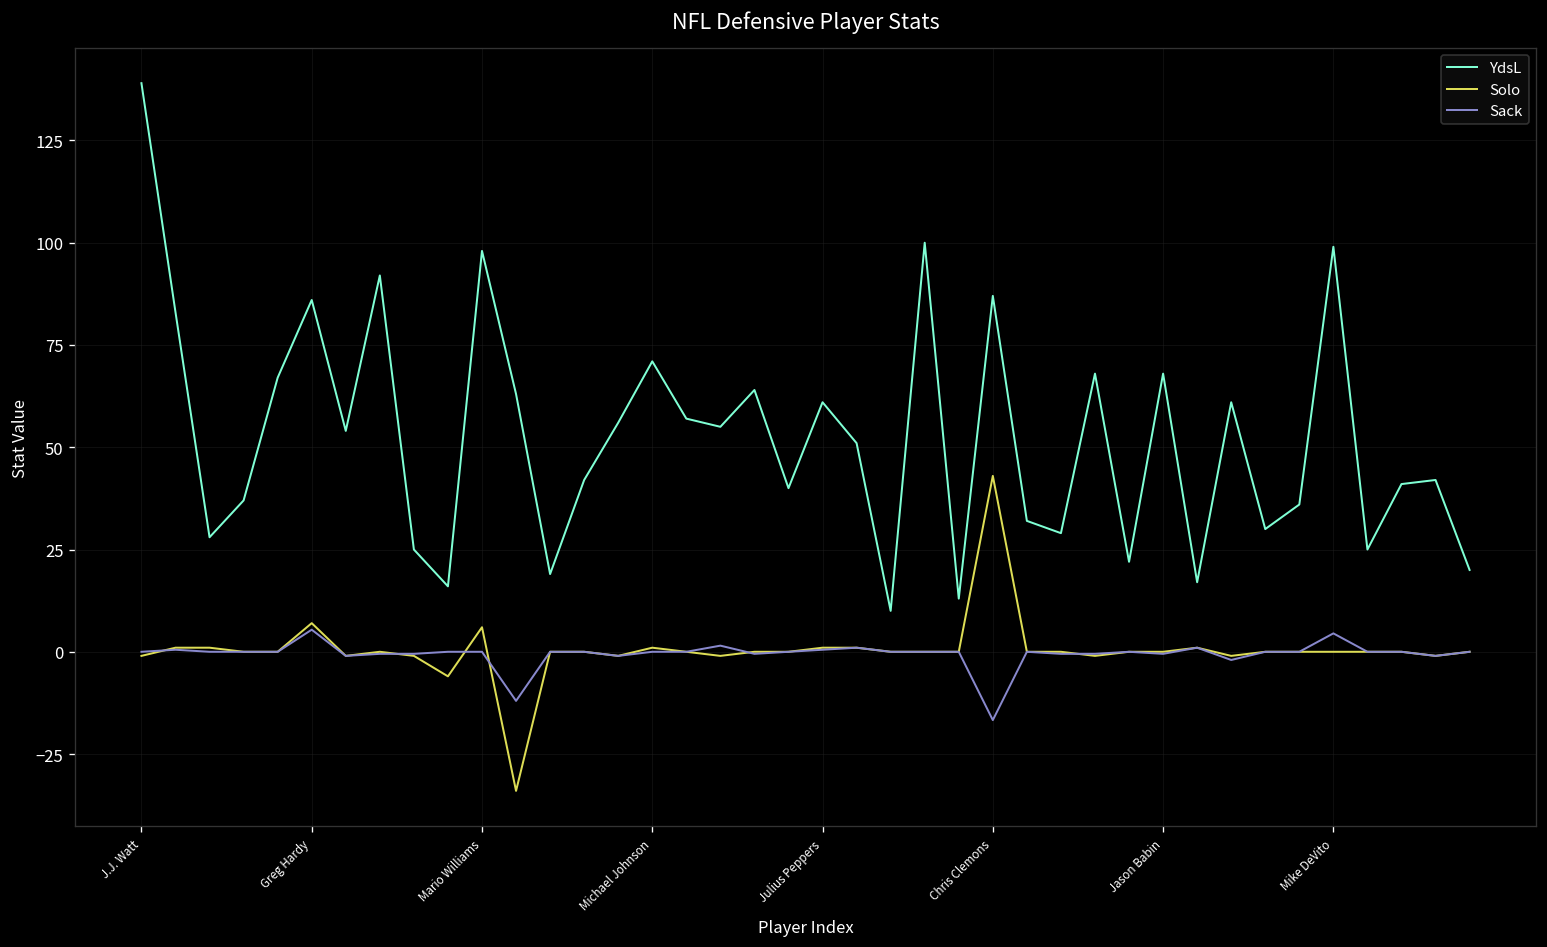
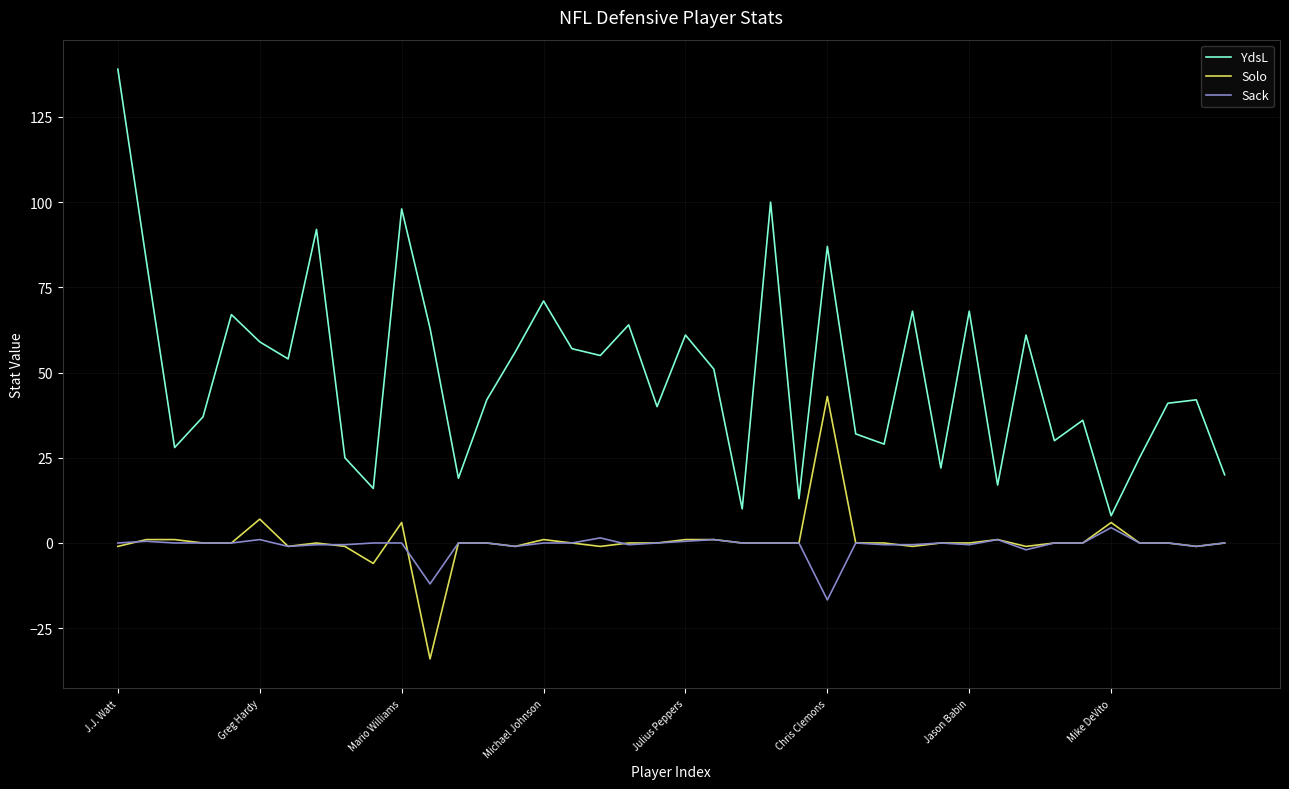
  {
    "YdsL": {
      "J.J. Watt": 139,
-     "Greg Hardy": 86,
+     "Greg Hardy": 59,
      "Mario Williams": 98,
      "Michael Johnson": 71,
      "Julius Peppers": 61,
      "Chris Clemons": 87,
      "Jason Babin": 68,
-     "Mike DeVito": 99
+     "Mike DeVito": 8
    },
    "Solo": {
      "J.J. Watt": -1,
      "Greg Hardy": 7,
      "Mario Williams": 6,
      "Michael Johnson": 1,
      "Chris Clemons": 43,
-     "Mike DeVito": 0
+     "Mike DeVito": 6
    },
    "Sack": {
      "J.J. Watt": 0,
-     "Greg Hardy": 5,
+     "Greg Hardy": 1,
      "Mario Williams": 0,
      "Michael Johnson": 0,
      "Chris Clemons": -17,
      "Mike DeVito": 5
    }
  }
